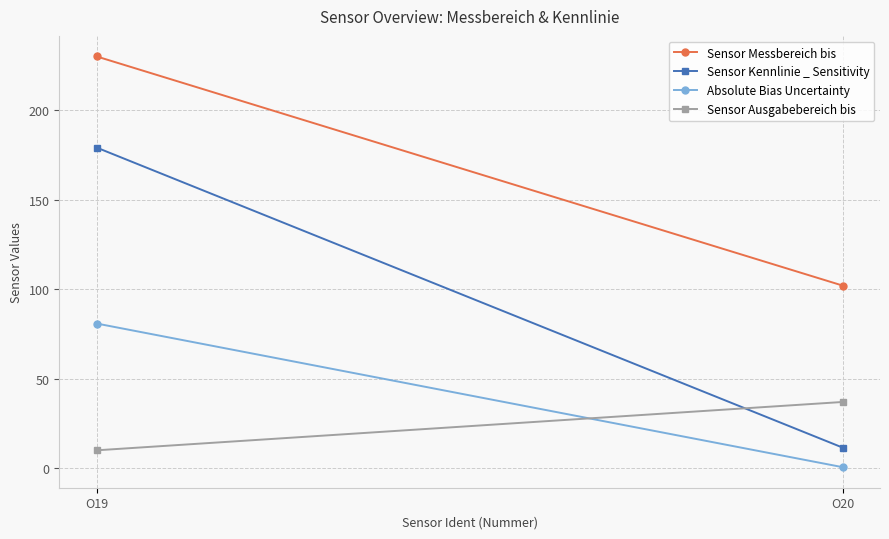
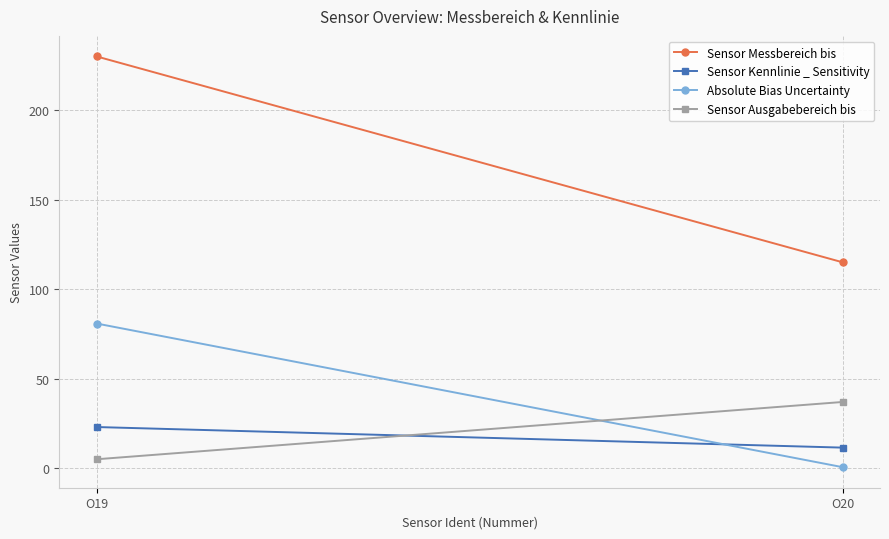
  {
    "Sensor Messbereich bis": {
      "O19": 230,
-     "O20": 102
+     "O20": 115
    },
    "Sensor Kennlinie _ Sensitivity": {
-     "O19": 179,
+     "O19": 23,
      "O20": 12
    },
    "Absolute Bias Uncertainty": {
      "O19": 81,
      "O20": 1
    },
    "Sensor Ausgabebereich bis": {
-     "O19": 10,
+     "O19": 5,
      "O20": 37
    }
  }
